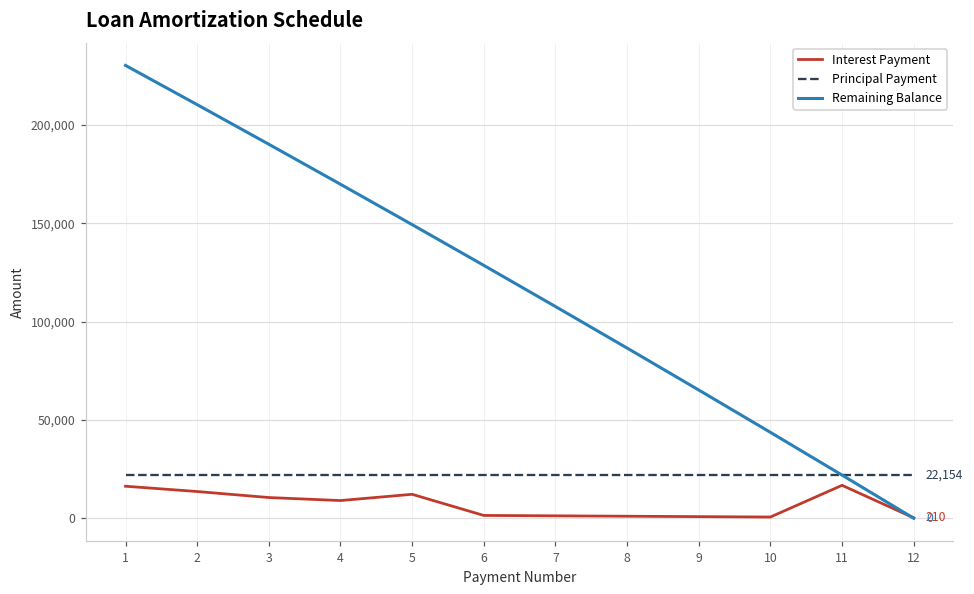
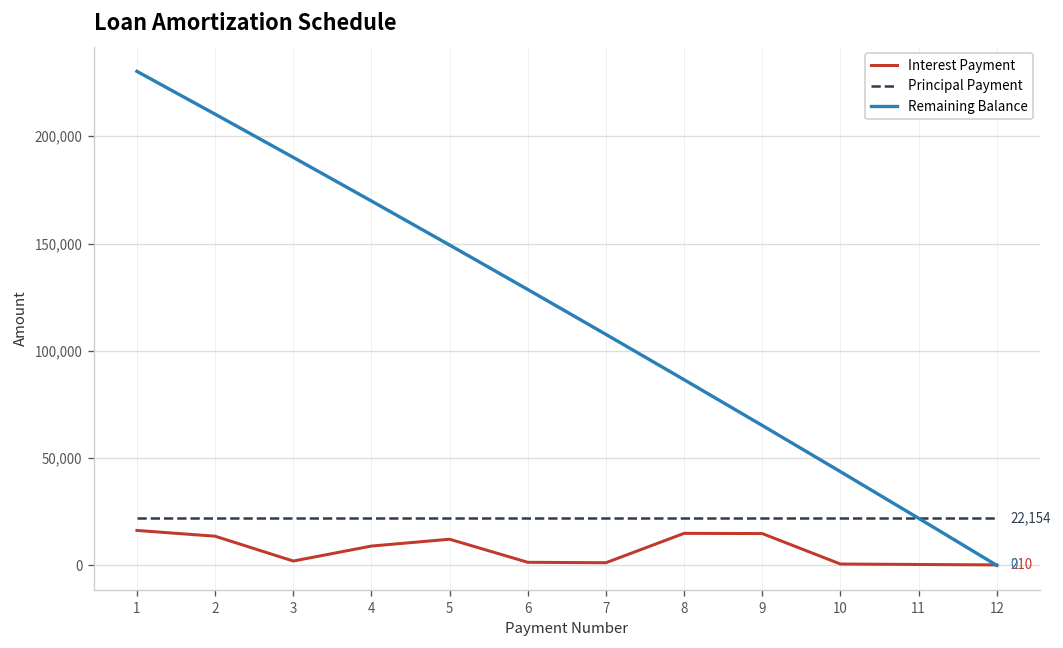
  {
    "Interest Payment": {
      "1": "16,000",
      "2": "14,000",
-     "3": "11,000",
+     "3": "2,000",
      "4": "9,000",
      "5": "12,000",
      "6": "1,000",
      "7": "1,000",
-     "8": "1,000",
-     "9": "1,000",
+     "8": "15,000",
+     "9": "15,000",
      "10": "1,000",
-     "11": "17,000"
+     "11": "0"
    },
    "Principal Payment": {
      "12": "22,154"
    },
    "Remaining Balance": {
      "1": "230,000",
      "2": "210,000",
      "3": "190,000",
      "4": "170,000",
      "5": "149,000",
      "6": "129,000",
      "7": "108,000",
      "8": "87,000",
      "9": "65,000",
      "10": "44,000"
    }
  }
